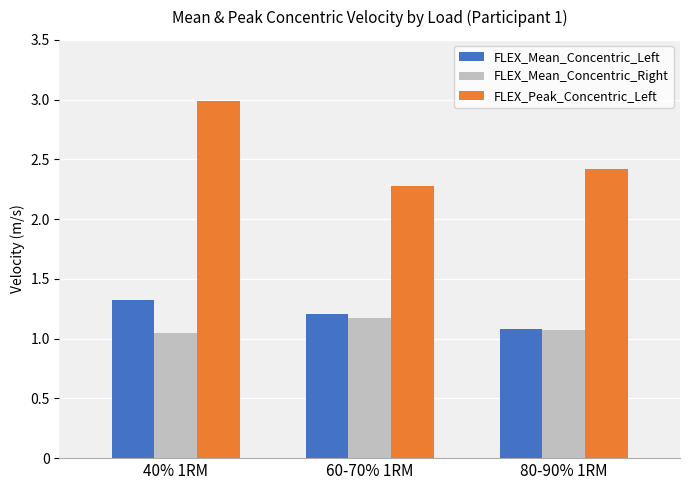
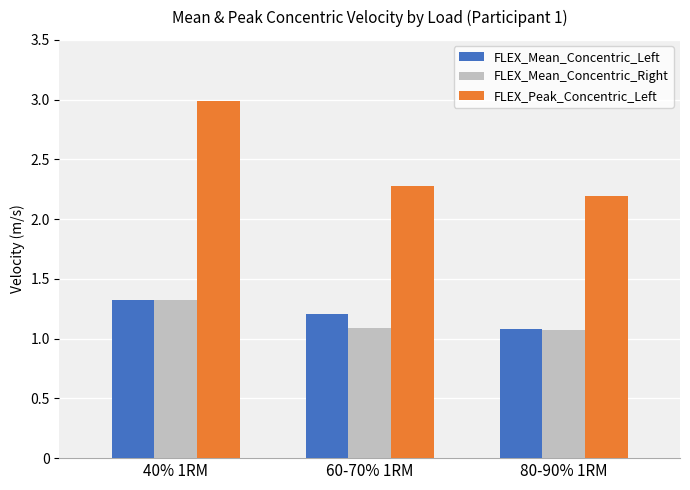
  {
    "FLEX_Mean_Concentric_Left": {
      "40% 1RM": 1.32,
      "60-70% 1RM": 1.21,
      "80-90% 1RM": 1.08
    },
    "FLEX_Mean_Concentric_Right": {
-     "40% 1RM": 1.05,
-     "60-70% 1RM": 1.17,
+     "40% 1RM": 1.32,
+     "60-70% 1RM": 1.09,
      "80-90% 1RM": 1.07
    },
    "FLEX_Peak_Concentric_Left": {
      "40% 1RM": 2.99,
      "60-70% 1RM": 2.28,
-     "80-90% 1RM": 2.42
+     "80-90% 1RM": 2.19
    }
  }
